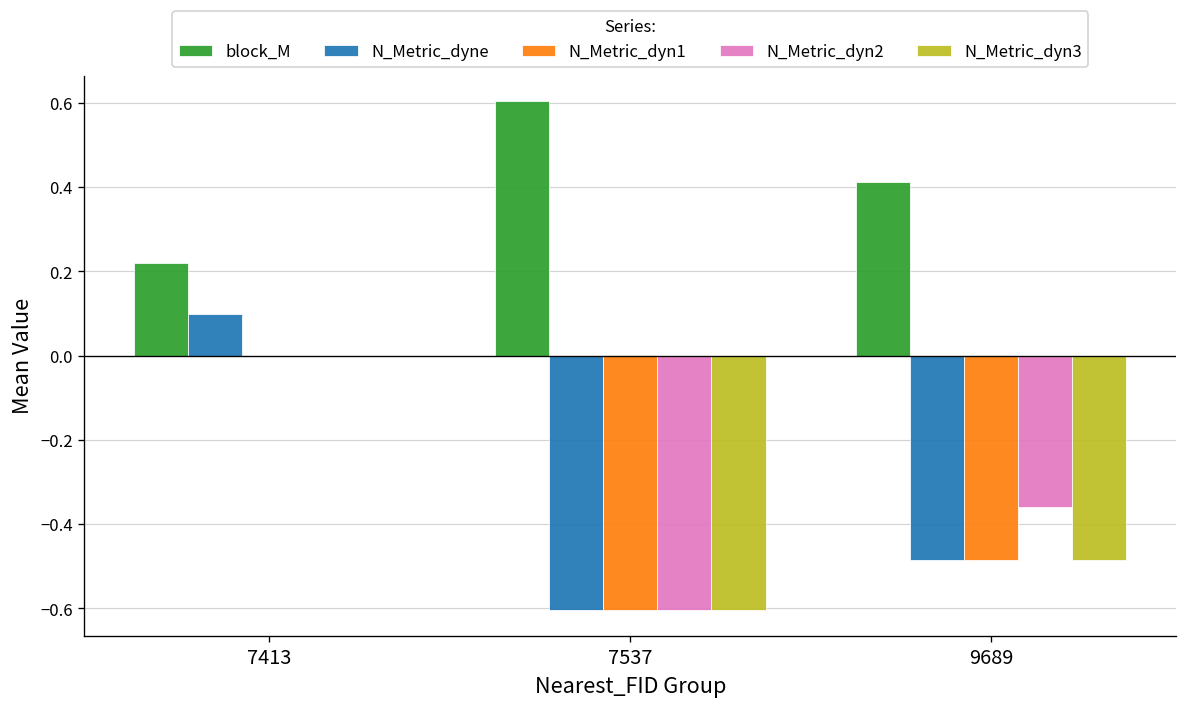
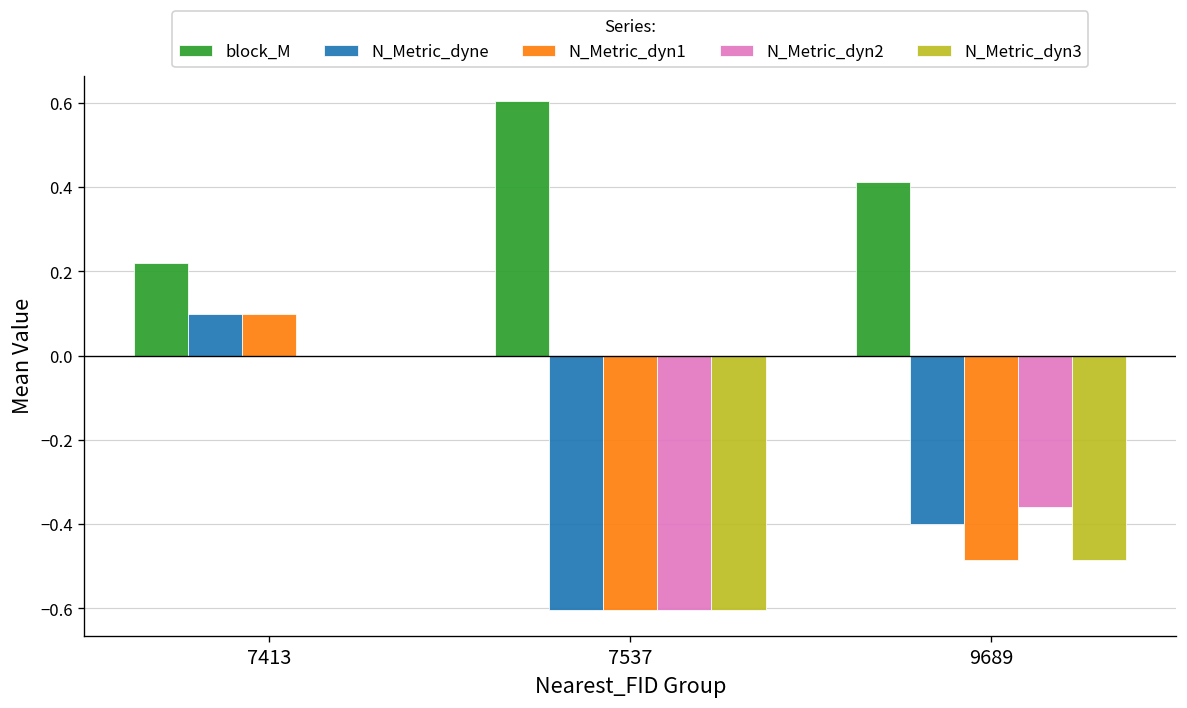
  {
    "block_M": {
      "7413": 0.22,
      "7537": 0.60,
      "9689": 0.41
    },
    "N_Metric_dyne": {
      "7413": 0.10,
      "7537": -0.60,
-     "9689": -0.49
+     "9689": -0.40
    },
    "N_Metric_dyn1": {
-     "7413": 0.0,
+     "7413": 0.1,
      "7537": -0.6,
      "9689": -0.49
    },
    "N_Metric_dyn2": {
      "7413": 0.00,
      "7537": -0.60,
      "9689": -0.36
    },
    "N_Metric_dyn3": {
      "7413": 0.00,
      "7537": -0.60,
      "9689": -0.49
    }
  }
